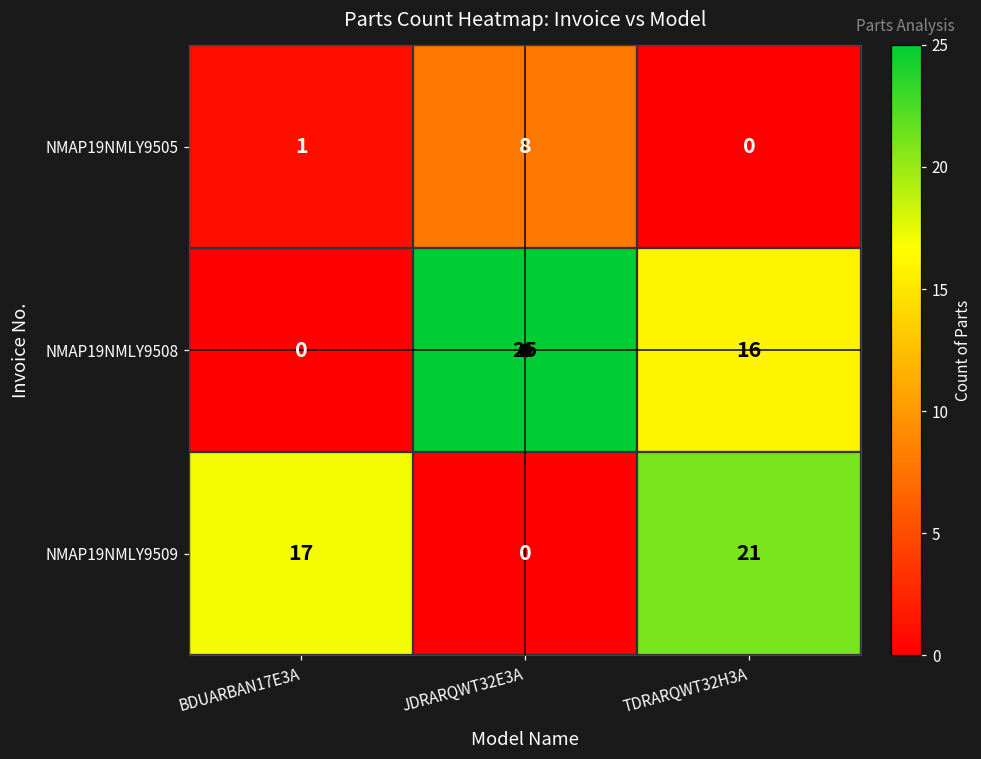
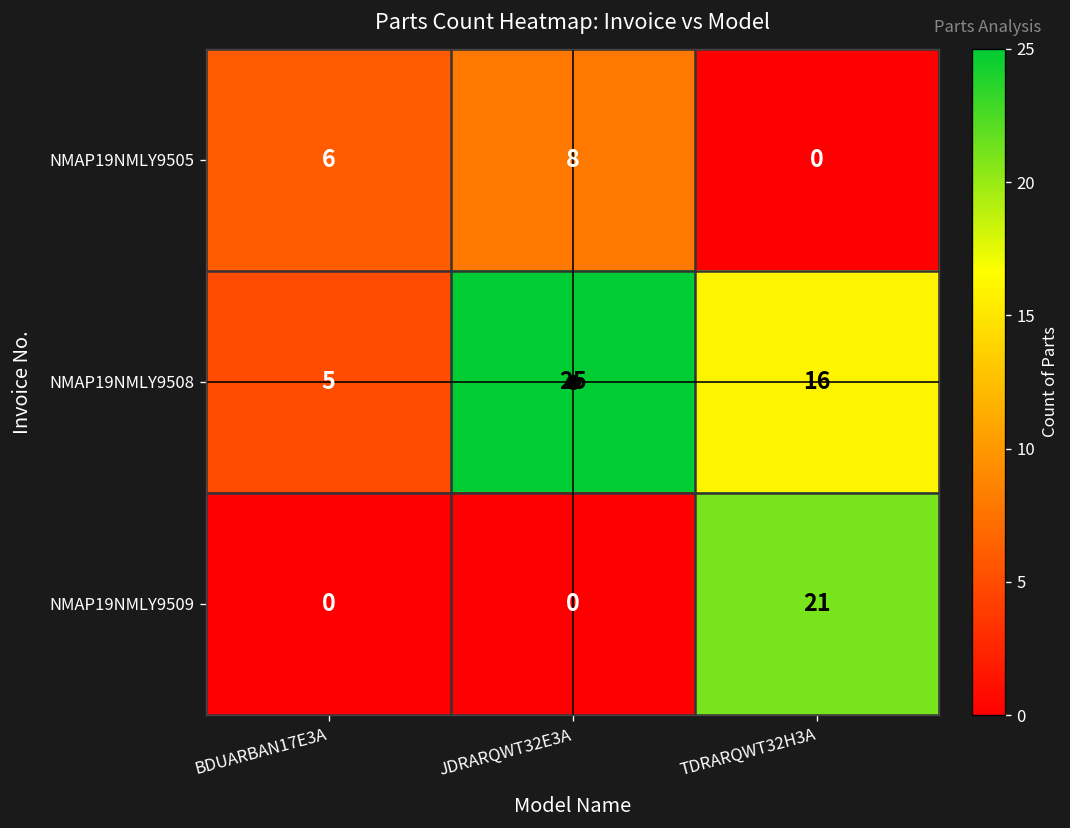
  {
    "NMAP19NMLY9505": {
-     "BDUARBAN17E3A": 1,
+     "BDUARBAN17E3A": 6,
      "JDRARQWT32E3A": 8,
      "TDRARQWT32H3A": 0
    },
    "NMAP19NMLY9508": {
-     "BDUARBAN17E3A": 0,
+     "BDUARBAN17E3A": 5,
      "TDRARQWT32H3A": 16
    },
    "NMAP19NMLY9509": {
-     "BDUARBAN17E3A": 17,
+     "BDUARBAN17E3A": 0,
      "JDRARQWT32E3A": 0,
      "TDRARQWT32H3A": 21
    }
  }
